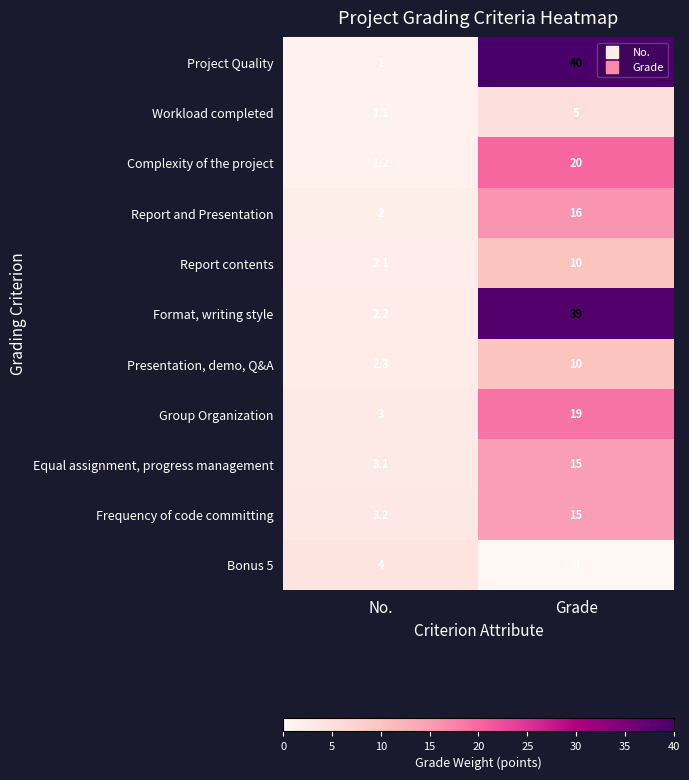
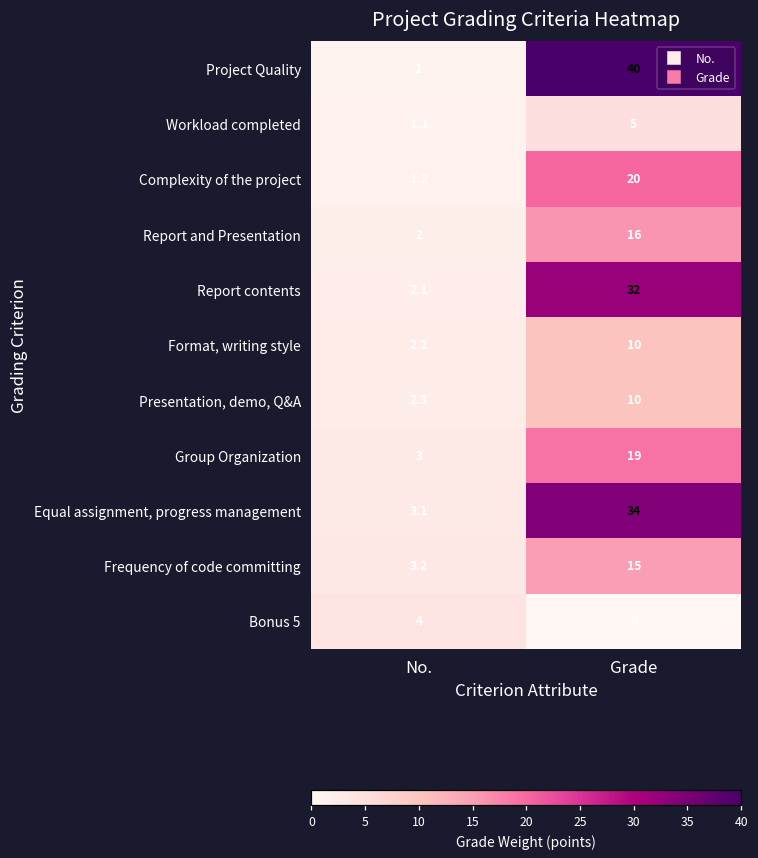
  {
    "Project Quality": {
      "Grade": 40
    },
    "Complexity of the project": {
      "Grade": 20
    },
    "Report and Presentation": {
      "Grade": 16
    },
    "Report contents": {
-     "Grade": 10
+     "Grade": 32
    },
    "Format, writing style": {
-     "Grade": 39
+     "Grade": 10
    },
    "Presentation, demo, Q&A": {
      "Grade": 10
    },
    "Group Organization": {
      "Grade": 19
    },
    "Equal assignment, progress management": {
-     "Grade": 15
+     "Grade": 34
    },
    "Frequency of code committing": {
      "Grade": 15
    }
  }
